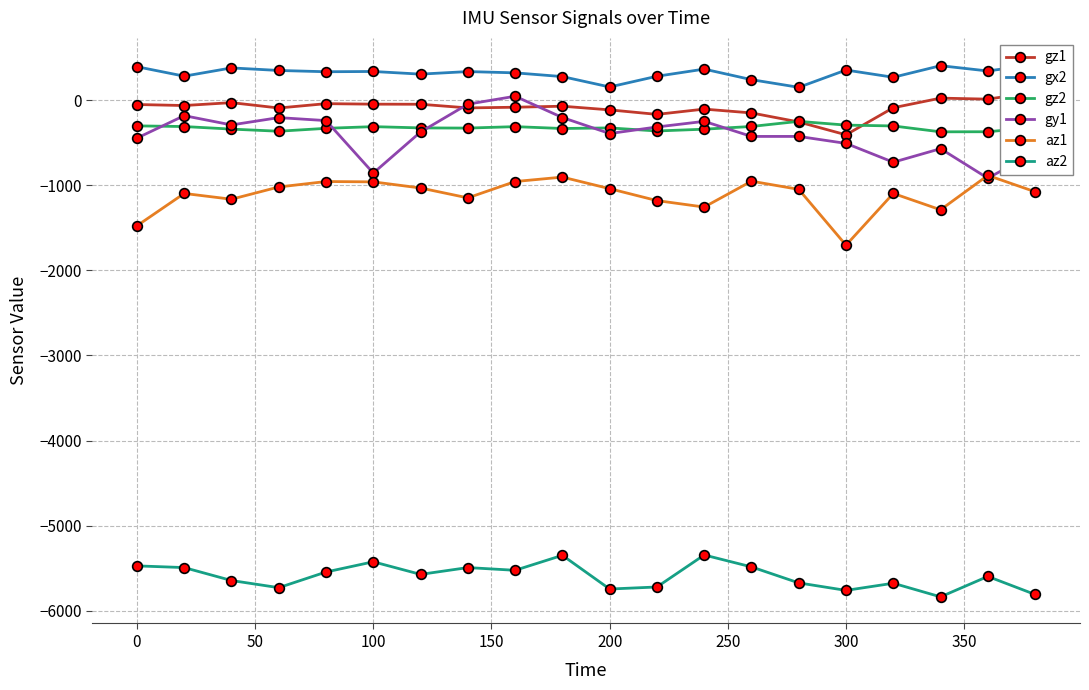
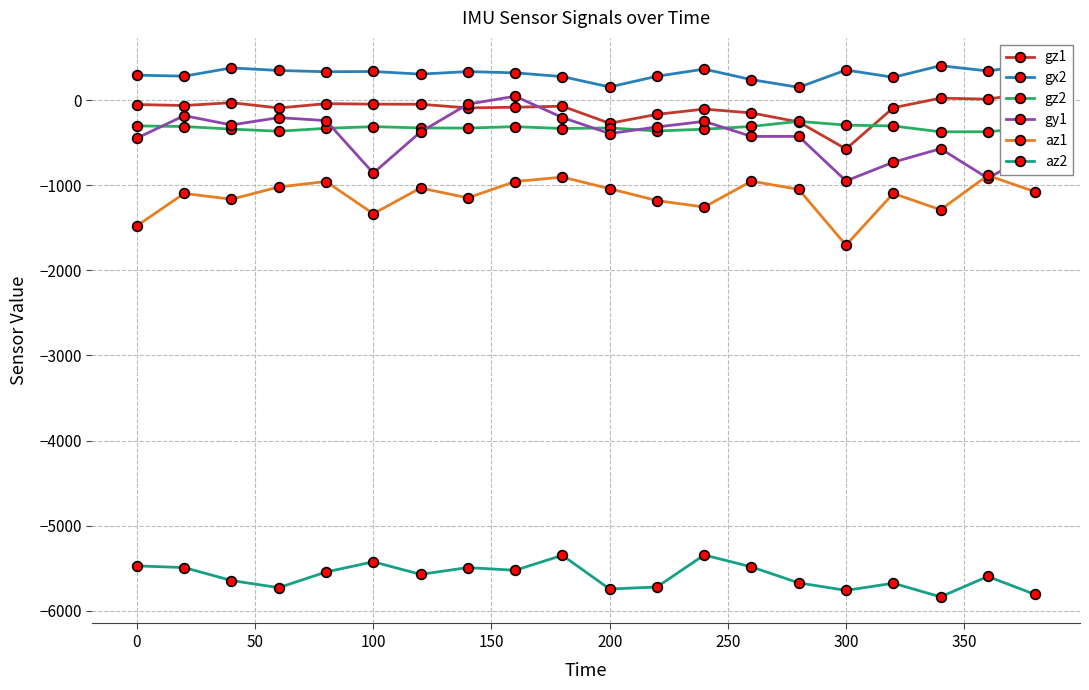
  {
    "gz1": {
      "0": -100,
      "100": 0,
-     "200": -100,
-     "300": -400
+     "200": -300,
+     "300": -600
    },
    "gx2": {
-     "0": 400,
+     "0": 300,
      "100": 300,
      "200": 200,
      "300": 400
    },
    "gy1": {
      "0": -400,
      "100": -900,
      "200": -400,
-     "300": -500
+     "300": -900
    },
    "az1": {
      "0": -1500,
-     "100": -1000,
+     "100": -1300,
      "200": -1000,
      "300": -1700
    }
  }
